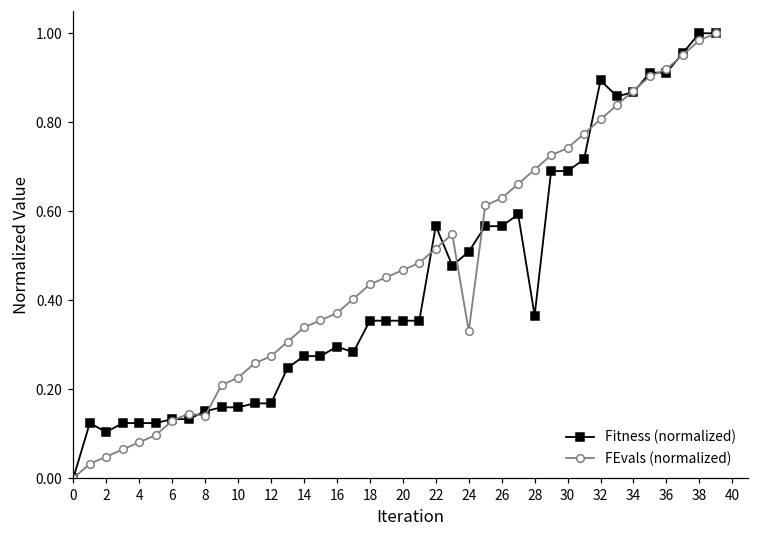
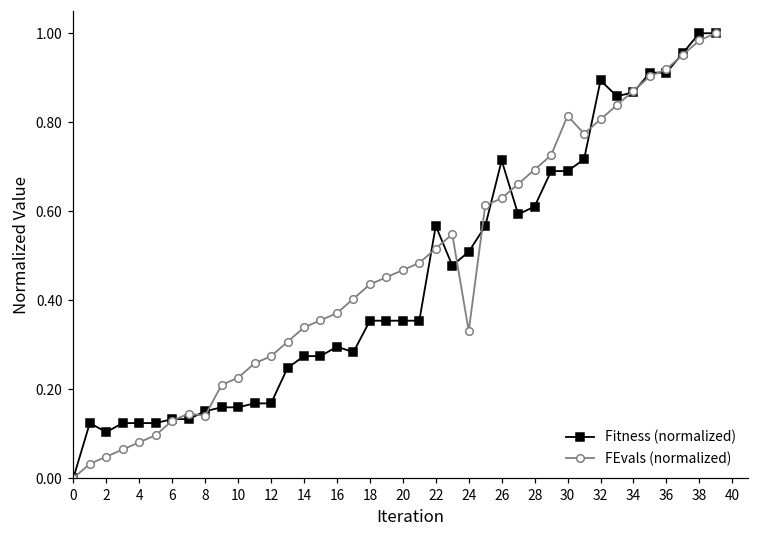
  {
    "Fitness (normalized)": {
      "2": 0.10,
      "4": 0.12,
      "8": 0.15,
      "10": 0.16,
      "12": 0.17,
      "14": 0.27,
      "16": 0.30,
      "18": 0.35,
      "20": 0.35,
      "22": 0.57,
      "24": 0.51,
-     "26": 0.57,
-     "28": 0.37,
+     "26": 0.71,
+     "28": 0.61,
      "30": 0.69,
      "32": 0.89,
      "36": 0.91,
      "38": 1.00
    },
    "FEvals (normalized)": {
      "2": 0.05,
      "4": 0.08,
      "8": 0.14,
      "10": 0.23,
      "12": 0.27,
      "14": 0.34,
      "16": 0.37,
      "18": 0.44,
      "20": 0.47,
      "22": 0.52,
      "24": 0.33,
      "26": 0.63,
      "28": 0.69,
-     "30": 0.74,
+     "30": 0.81,
      "32": 0.81,
      "36": 0.92,
      "38": 0.98
    }
  }
